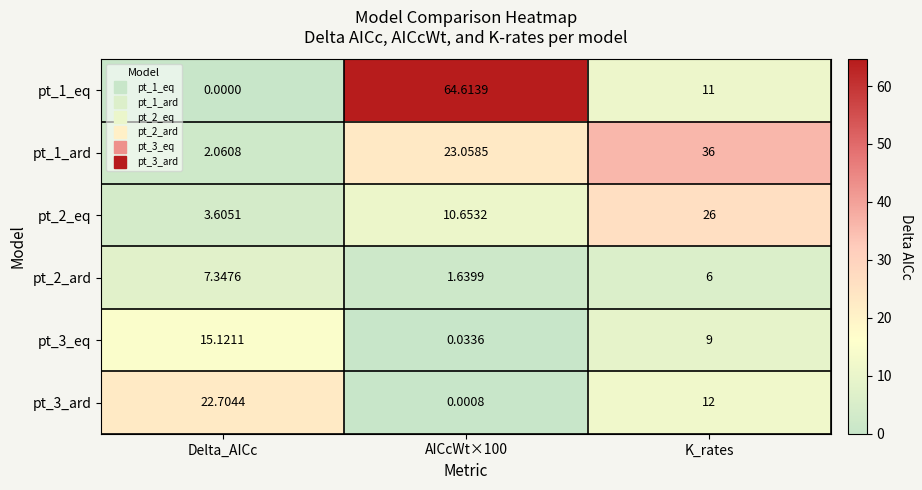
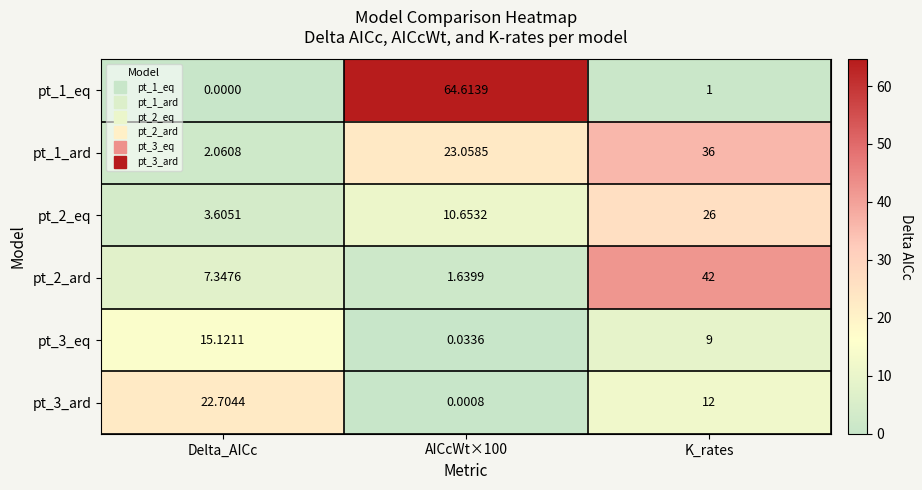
  {
    "pt_1_eq": {
      "Delta_AICc": 0.0000,
      "AICcWt×100": 64.6139,
-     "K_rates": 11
+     "K_rates": 1
    },
    "pt_1_ard": {
      "Delta_AICc": 2.0608,
      "AICcWt×100": 23.0585,
      "K_rates": 36
    },
    "pt_2_eq": {
      "Delta_AICc": 3.6051,
      "AICcWt×100": 10.6532,
      "K_rates": 26
    },
    "pt_2_ard": {
      "Delta_AICc": 7.3476,
      "AICcWt×100": 1.6399,
-     "K_rates": 6
+     "K_rates": 42
    },
    "pt_3_eq": {
      "Delta_AICc": 15.1211,
      "AICcWt×100": 0.0336,
      "K_rates": 9
    },
    "pt_3_ard": {
      "Delta_AICc": 22.7044,
      "AICcWt×100": 0.0008,
      "K_rates": 12
    }
  }
